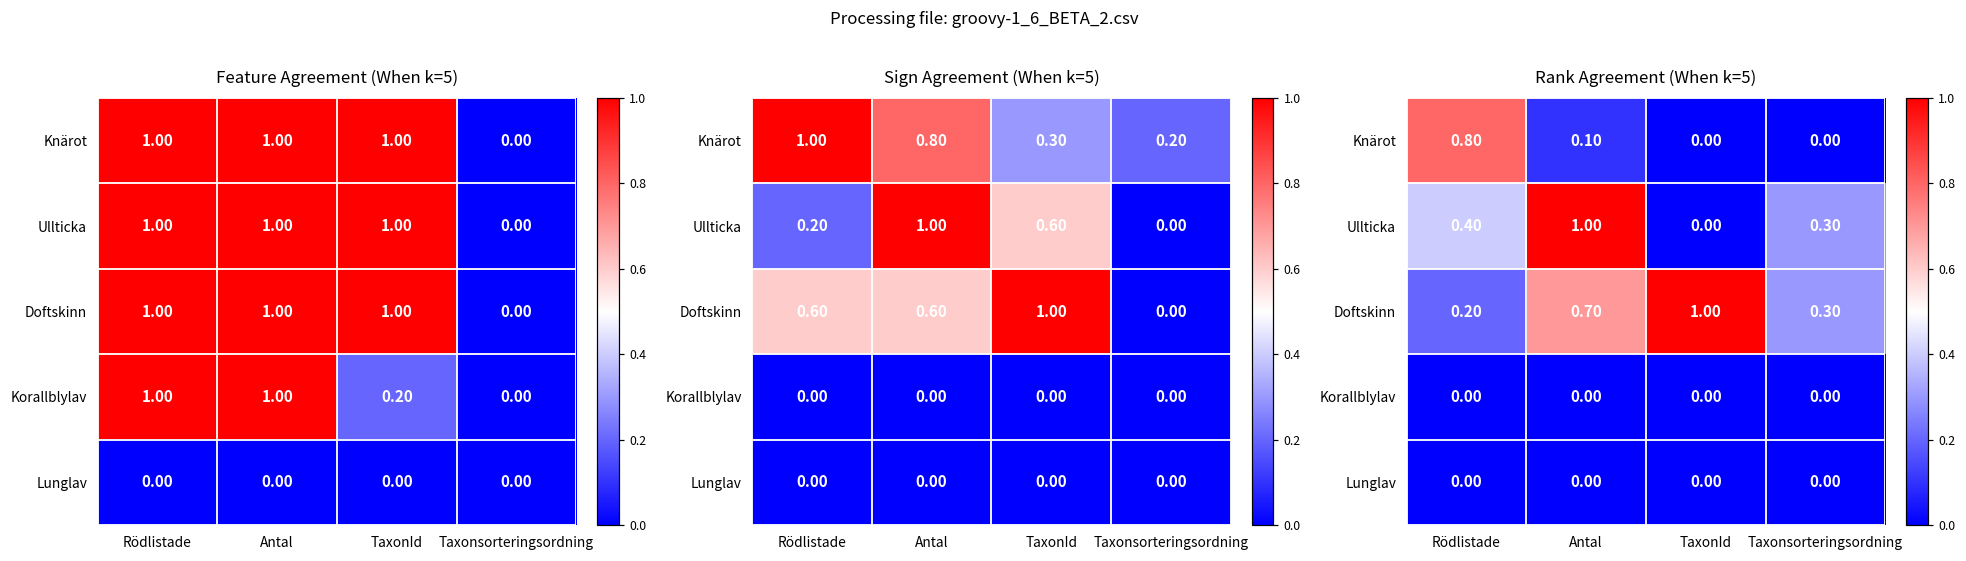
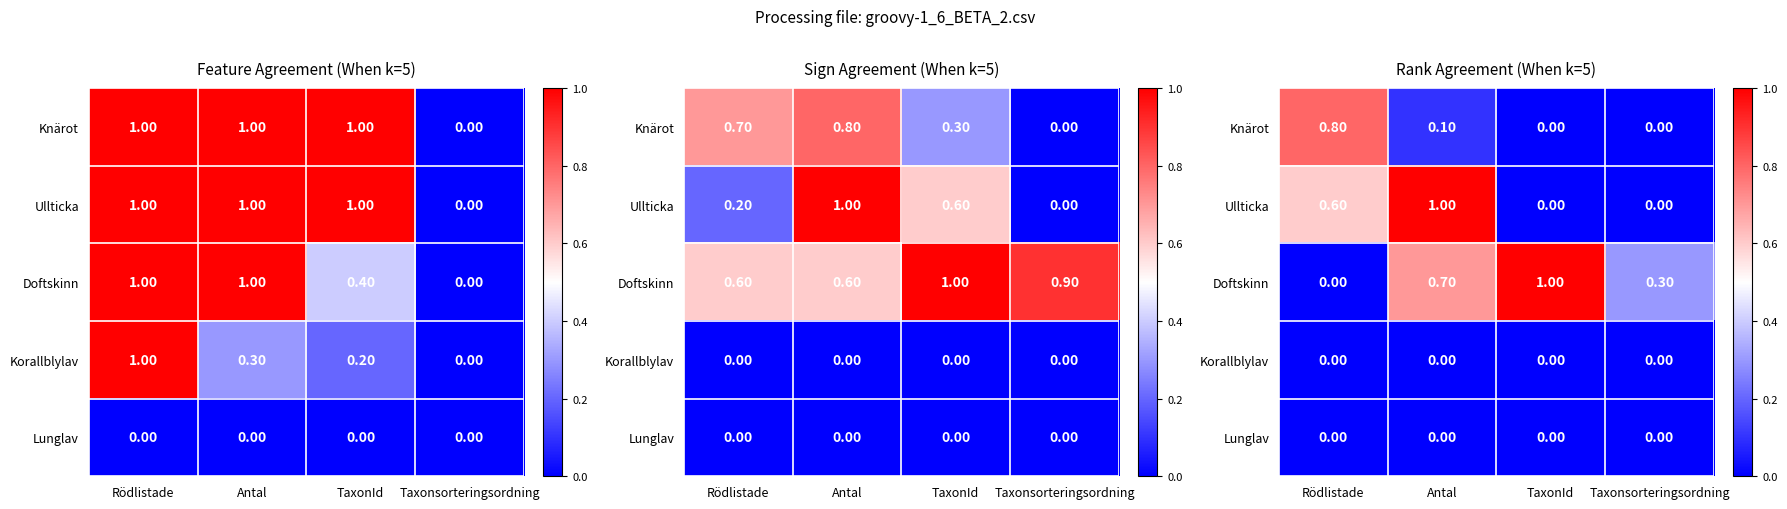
  {
    "Feature Agreement (When k=5)": {
      "Knärot": {
        "Rödlistade": 1.00,
        "Antal": 1.00,
        "TaxonId": 1.00,
        "Taxonsorteringsordning": 0.00
      },
      "Ullticka": {
        "Rödlistade": 1.00,
        "Antal": 1.00,
        "TaxonId": 1.00,
        "Taxonsorteringsordning": 0.00
      },
      "Doftskinn": {
        "Rödlistade": 1.00,
        "Antal": 1.00,
-       "TaxonId": 1.00,
+       "TaxonId": 0.40,
        "Taxonsorteringsordning": 0.00
      },
      "Korallblylav": {
        "Rödlistade": 1.00,
-       "Antal": 1.00,
+       "Antal": 0.30,
        "TaxonId": 0.20,
        "Taxonsorteringsordning": 0.00
      },
      "Lunglav": {
        "Rödlistade": 0.00,
        "Antal": 0.00,
        "TaxonId": 0.00,
        "Taxonsorteringsordning": 0.00
      }
    },
    "Sign Agreement (When k=5)": {
      "Knärot": {
-       "Rödlistade": 1.00,
+       "Rödlistade": 0.70,
        "Antal": 0.80,
        "TaxonId": 0.30,
-       "Taxonsorteringsordning": 0.20
+       "Taxonsorteringsordning": 0.00
      },
      "Ullticka": {
        "Rödlistade": 0.20,
        "Antal": 1.00,
        "TaxonId": 0.60,
        "Taxonsorteringsordning": 0.00
      },
      "Doftskinn": {
        "Rödlistade": 0.60,
        "Antal": 0.60,
        "TaxonId": 1.00,
-       "Taxonsorteringsordning": 0.00
+       "Taxonsorteringsordning": 0.90
      },
      "Korallblylav": {
        "Rödlistade": 0.00,
        "Antal": 0.00,
        "TaxonId": 0.00,
        "Taxonsorteringsordning": 0.00
      },
      "Lunglav": {
        "Rödlistade": 0.00,
        "Antal": 0.00,
        "TaxonId": 0.00,
        "Taxonsorteringsordning": 0.00
      }
    },
    "Rank Agreement (When k=5)": {
      "Knärot": {
        "Rödlistade": 0.80,
        "Antal": 0.10,
        "TaxonId": 0.00,
        "Taxonsorteringsordning": 0.00
      },
      "Ullticka": {
-       "Rödlistade": 0.40,
+       "Rödlistade": 0.60,
        "Antal": 1.00,
        "TaxonId": 0.00,
-       "Taxonsorteringsordning": 0.30
+       "Taxonsorteringsordning": 0.00
      },
      "Doftskinn": {
-       "Rödlistade": 0.20,
+       "Rödlistade": 0.00,
        "Antal": 0.70,
        "TaxonId": 1.00,
        "Taxonsorteringsordning": 0.30
      },
      "Korallblylav": {
        "Rödlistade": 0.00,
        "Antal": 0.00,
        "TaxonId": 0.00,
        "Taxonsorteringsordning": 0.00
      },
      "Lunglav": {
        "Rödlistade": 0.00,
        "Antal": 0.00,
        "TaxonId": 0.00,
        "Taxonsorteringsordning": 0.00
      }
    }
  }
